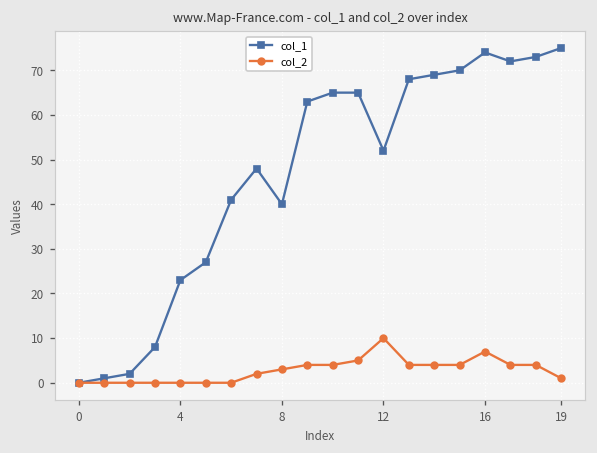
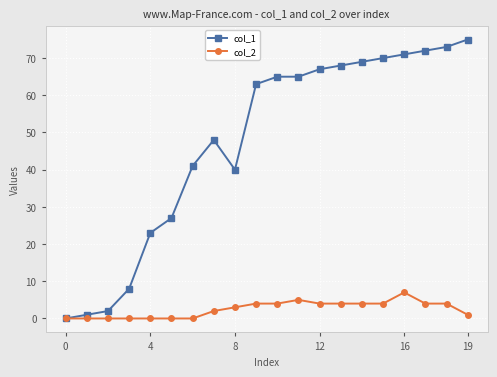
  {
    "col_1": {
      "4": 23,
      "8": 40,
-     "12": 52,
-     "16": 74,
+     "12": 67,
+     "16": 71,
      "19": 75
    },
    "col_2": {
      "4": 0,
      "8": 3,
-     "12": 10,
+     "12": 4,
      "16": 7,
      "19": 1
    }
  }
